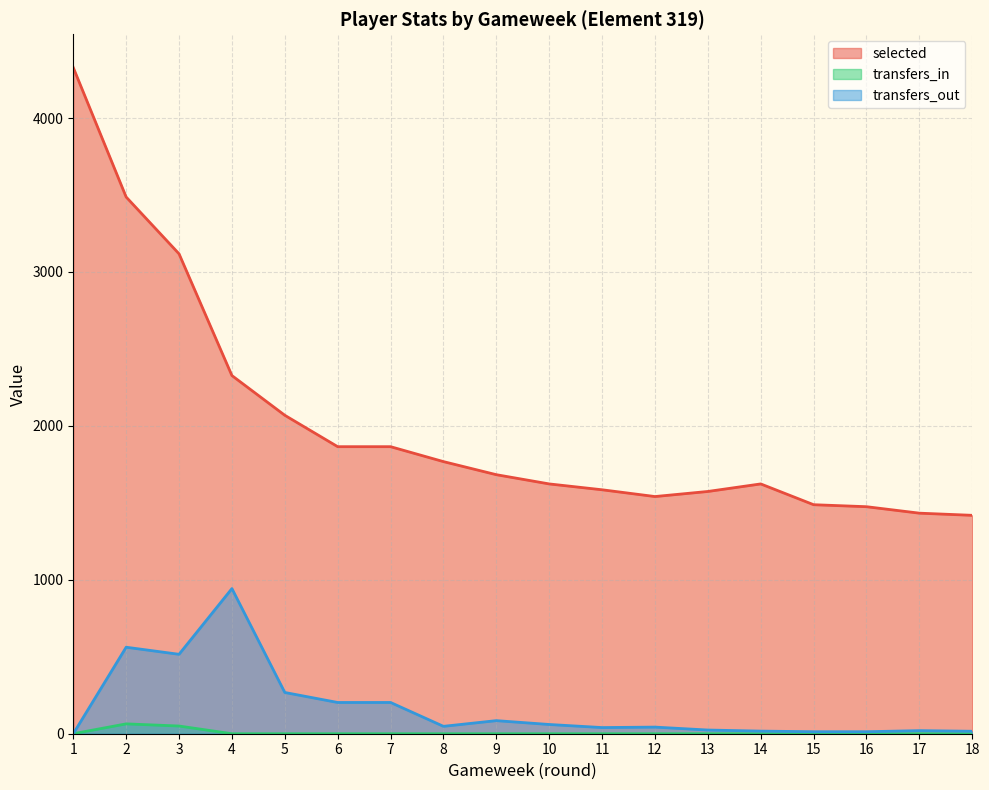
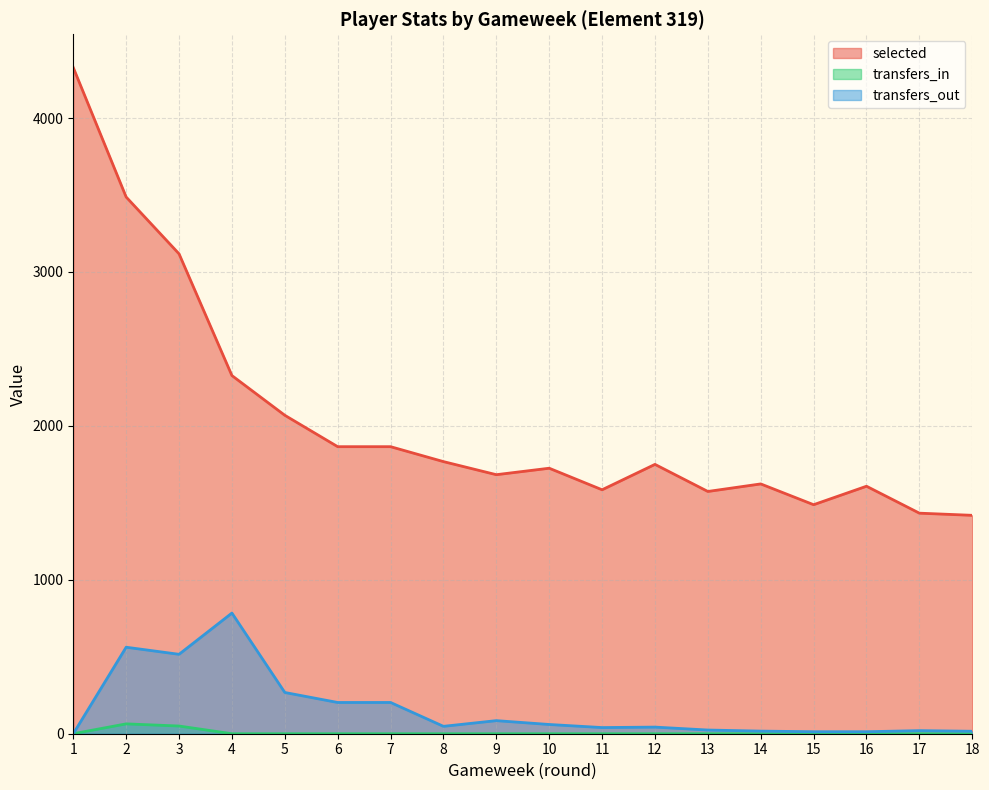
  {
    "selected": {
      "1": 4330,
      "2": 3490,
      "3": 3120,
      "4": 2330,
      "5": 2070,
      "6": 1870,
      "7": 1870,
      "8": 1770,
      "9": 1680,
-     "10": 1620,
+     "10": 1730,
      "11": 1590,
-     "12": 1540,
+     "12": 1750,
      "13": 1570,
      "14": 1620,
      "15": 1490,
-     "16": 1480,
+     "16": 1610,
      "17": 1430,
      "18": 1420
    },
    "transfers_in": {
      "2": 60,
      "3": 50,
      "4": 0,
      "5": 0,
      "6": 0,
      "7": 0,
      "8": 0,
      "9": 0,
      "10": 0,
      "11": 0,
      "12": 0,
      "13": 0,
      "14": 0,
      "17": 0
    },
    "transfers_out": {
      "2": 560,
      "3": 520,
-     "4": 940,
+     "4": 780,
      "5": 270,
      "6": 200,
      "7": 200,
      "8": 50,
      "9": 90,
      "10": 60,
      "11": 40,
      "12": 40,
      "13": 20,
      "14": 20,
      "17": 20
    }
  }
